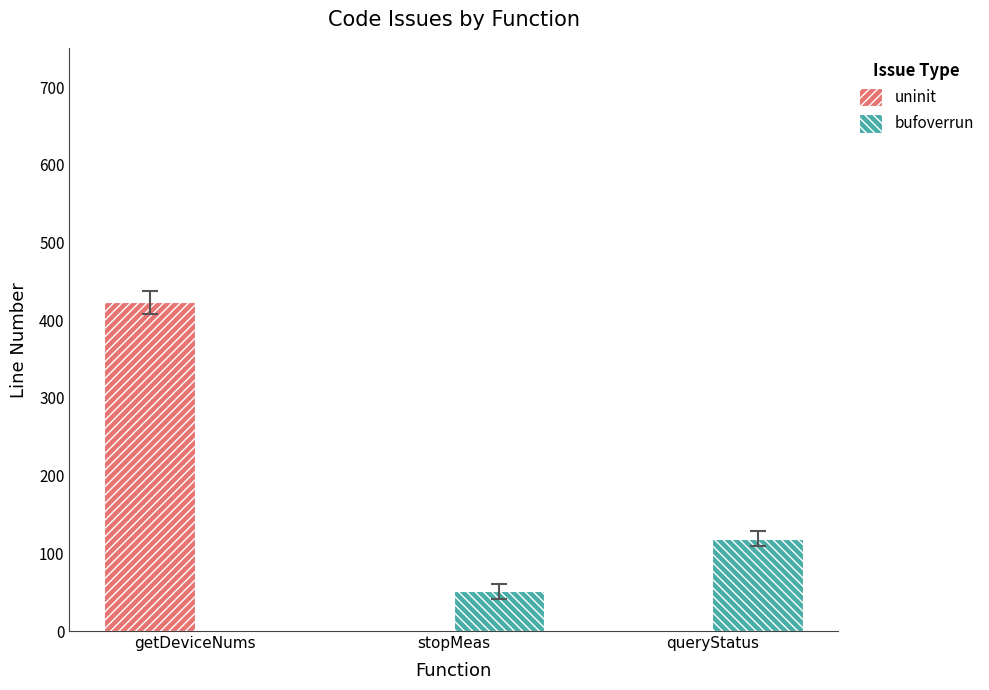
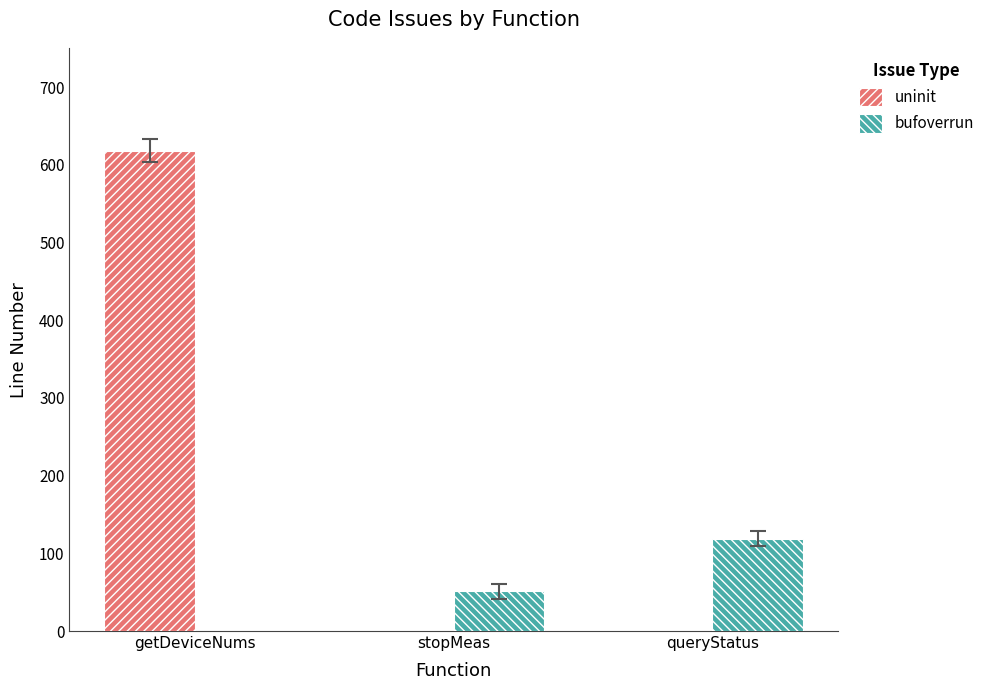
  {
    "uninit": {
-     "getDeviceNums": 420,
+     "getDeviceNums": 620,
      "stopMeas": 0,
      "queryStatus": 0
    },
    "bufoverrun": {
      "getDeviceNums": 0,
      "stopMeas": 50,
      "queryStatus": 120
    }
  }
